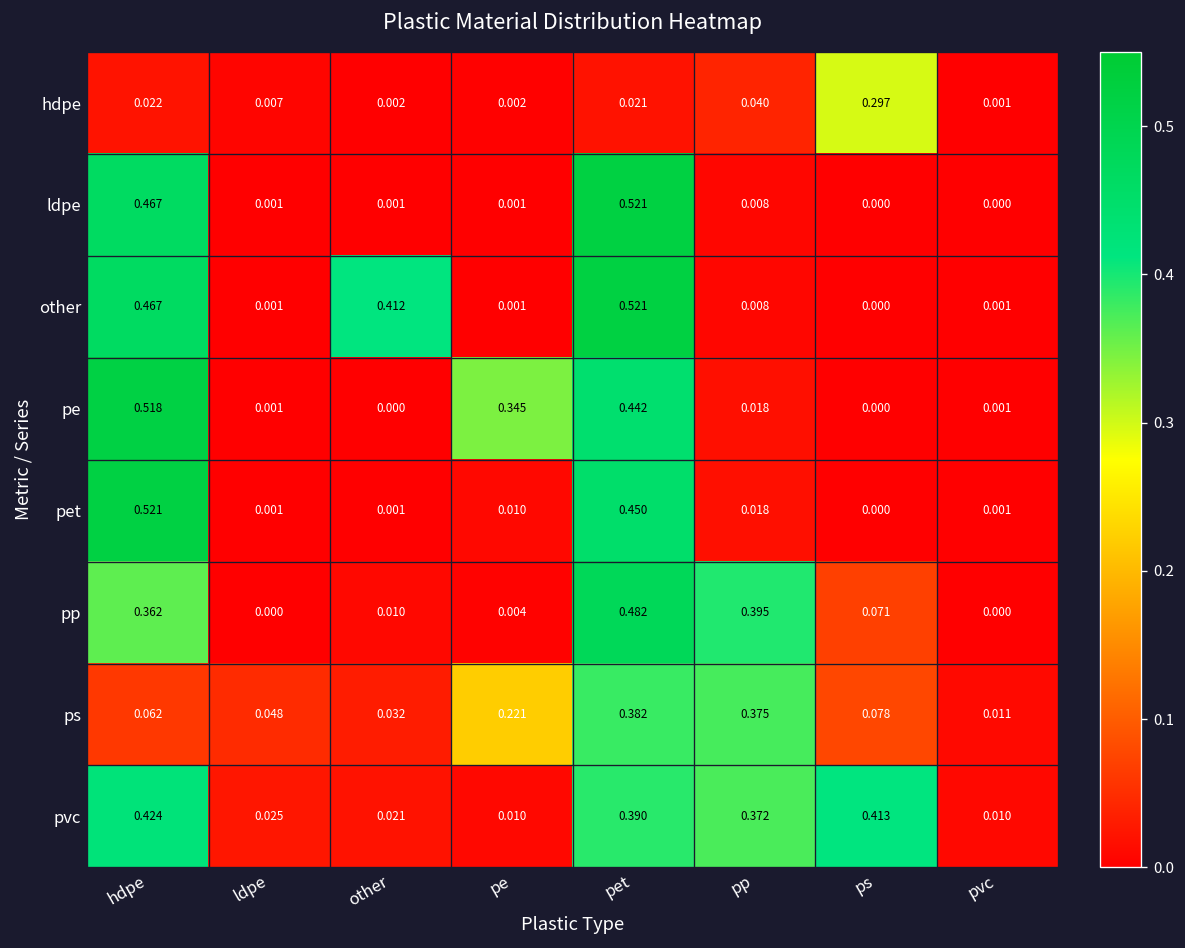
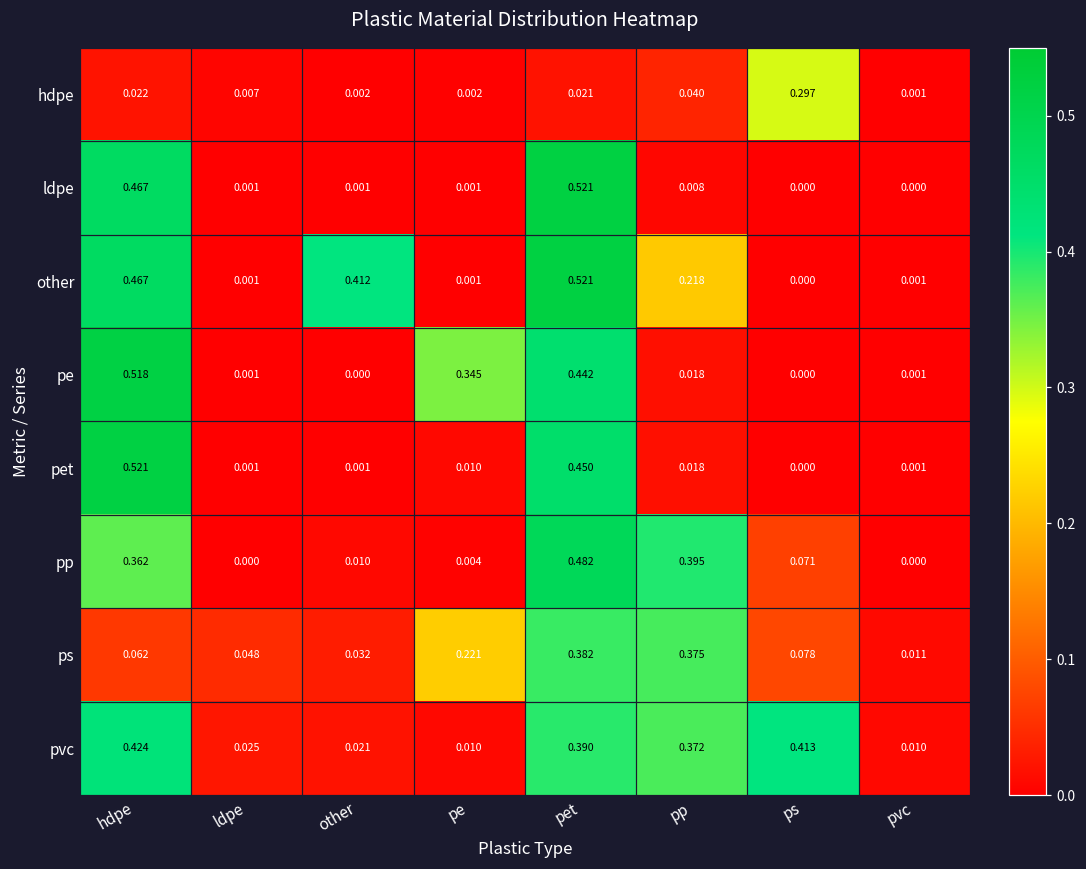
  {
    "hdpe": {
      "hdpe": 0.022,
      "ldpe": 0.007,
      "other": 0.002,
      "pe": 0.002,
      "pet": 0.021,
      "pp": 0.040,
      "ps": 0.297,
      "pvc": 0.001
    },
    "ldpe": {
      "hdpe": 0.467,
      "ldpe": 0.001,
      "other": 0.001,
      "pe": 0.001,
      "pet": 0.521,
      "pp": 0.008,
      "ps": 0.000,
      "pvc": 0.000
    },
    "other": {
      "hdpe": 0.467,
      "ldpe": 0.001,
      "other": 0.412,
      "pe": 0.001,
      "pet": 0.521,
-     "pp": 0.008,
+     "pp": 0.218,
      "ps": 0.000,
      "pvc": 0.001
    },
    "pe": {
      "hdpe": 0.518,
      "ldpe": 0.001,
      "other": 0.000,
      "pe": 0.345,
      "pet": 0.442,
      "pp": 0.018,
      "ps": 0.000,
      "pvc": 0.001
    },
    "pet": {
      "hdpe": 0.521,
      "ldpe": 0.001,
      "other": 0.001,
      "pe": 0.010,
      "pet": 0.450,
      "pp": 0.018,
      "ps": 0.000,
      "pvc": 0.001
    },
    "pp": {
      "hdpe": 0.362,
      "ldpe": 0.000,
      "other": 0.010,
      "pe": 0.004,
      "pet": 0.482,
      "pp": 0.395,
      "ps": 0.071,
      "pvc": 0.000
    },
    "ps": {
      "hdpe": 0.062,
      "ldpe": 0.048,
      "other": 0.032,
      "pe": 0.221,
      "pet": 0.382,
      "pp": 0.375,
      "ps": 0.078,
      "pvc": 0.011
    },
    "pvc": {
      "hdpe": 0.424,
      "ldpe": 0.025,
      "other": 0.021,
      "pe": 0.010,
      "pet": 0.390,
      "pp": 0.372,
      "ps": 0.413,
      "pvc": 0.010
    }
  }
